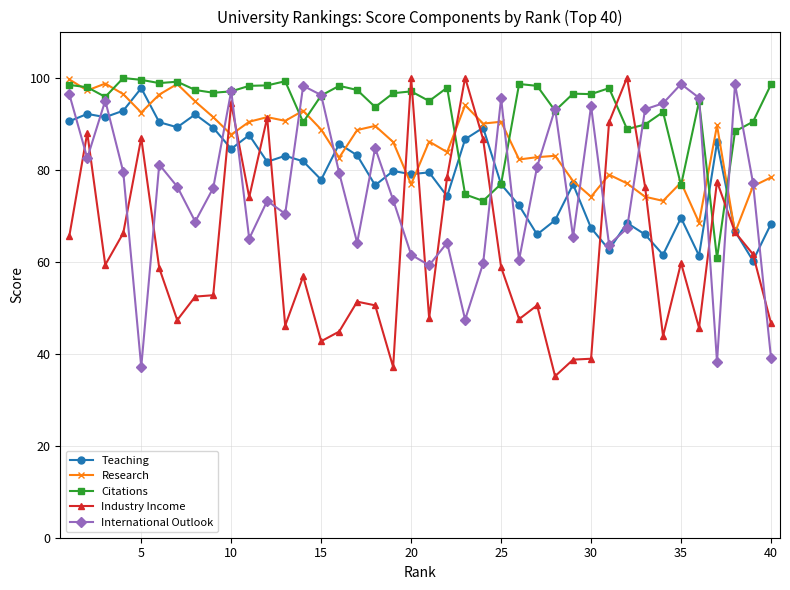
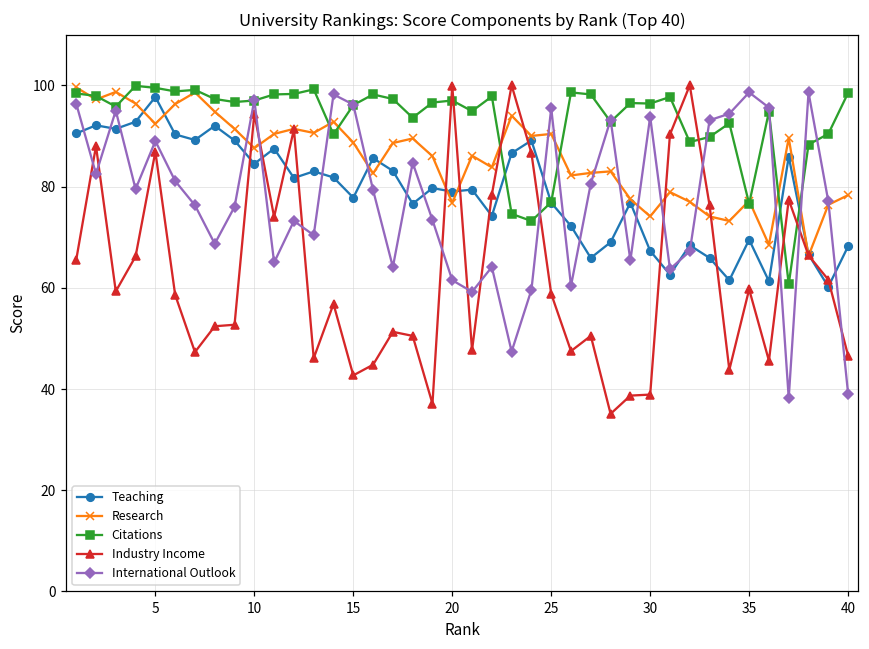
  {
    "Teaching": {
      "5": 98,
      "10": 85,
      "15": 78,
      "20": 79,
      "30": 67,
      "35": 70,
      "40": 68
    },
    "Research": {
      "5": 92,
      "10": 88,
      "15": 89,
      "20": 77,
      "25": 90,
      "30": 74,
      "35": 77,
      "40": 78
    },
    "Citations": {
      "5": 100,
      "20": 97,
      "30": 96,
      "35": 77,
      "40": 99
    },
    "Industry Income": {
      "5": 87,
      "10": 94,
      "15": 43,
      "20": 100,
      "25": 59,
      "30": 39,
      "35": 60,
      "40": 47
    },
    "International Outlook": {
-     "5": 37,
+     "5": 89,
      "20": 62,
      "25": 96,
      "30": 94,
      "35": 99,
      "40": 39
    }
  }
